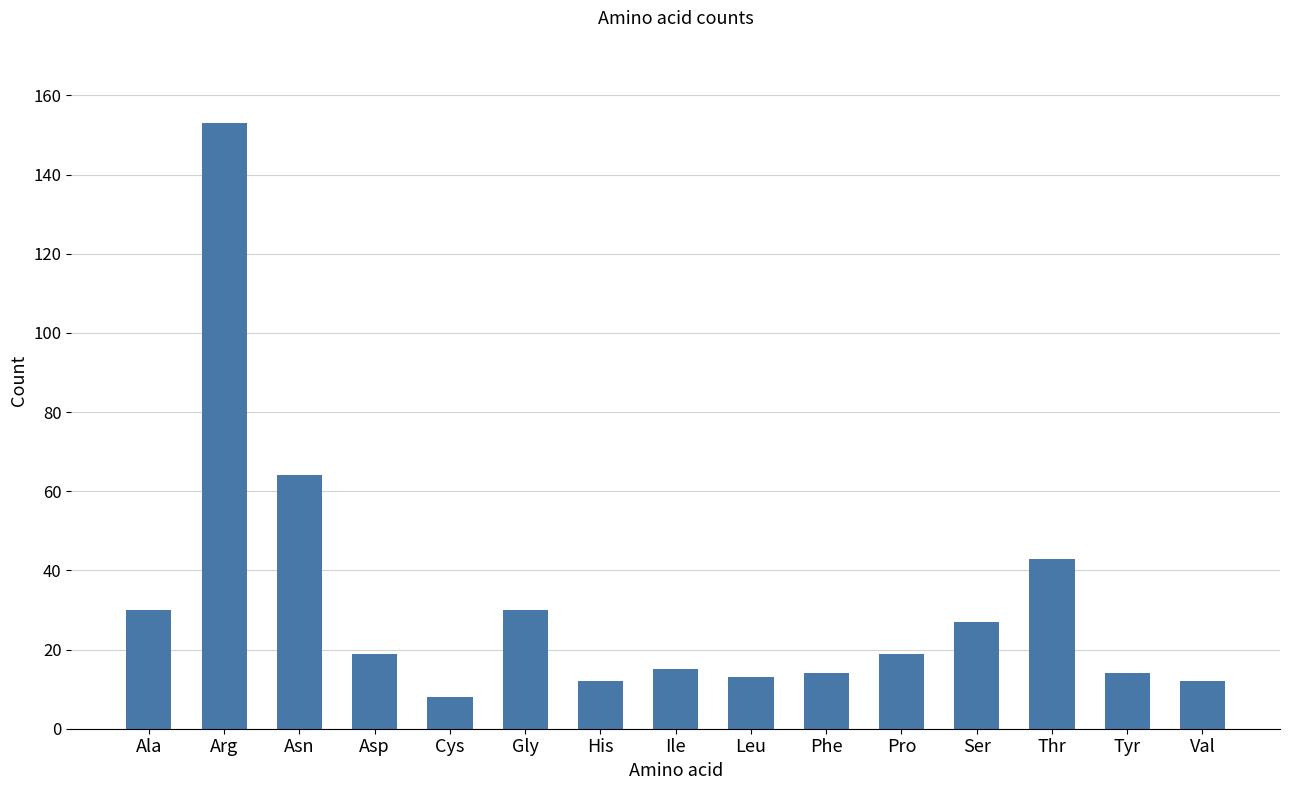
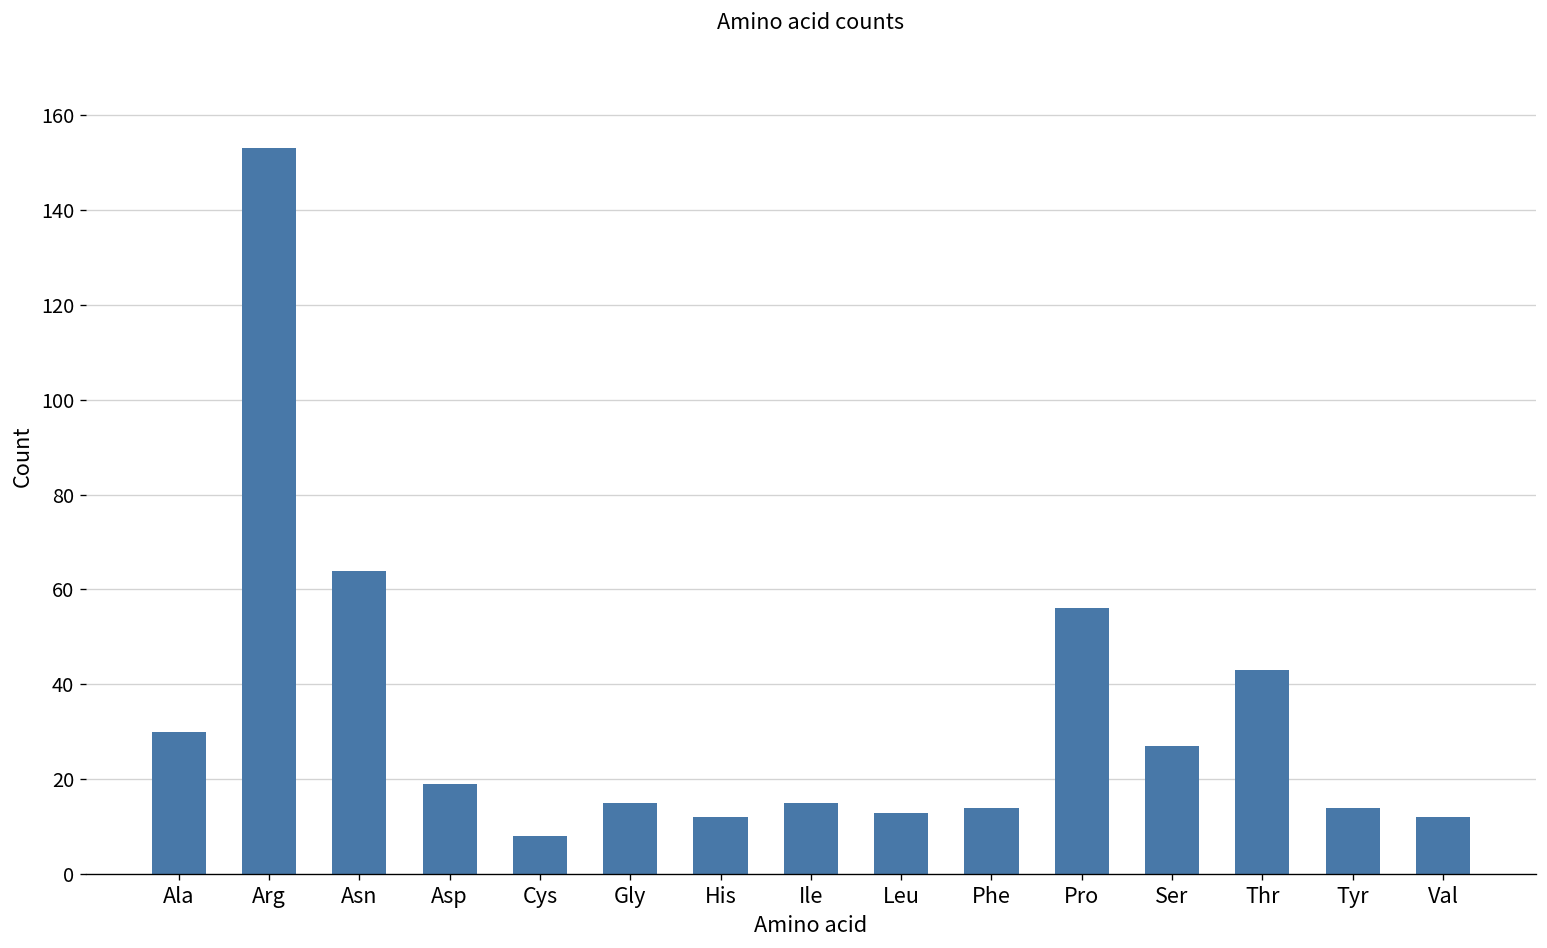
  {
    "Ala": 30,
    "Arg": 153,
    "Asn": 64,
    "Asp": 19,
    "Cys": 8,
-   "Gly": 30,
+   "Gly": 15,
    "His": 12,
    "Ile": 15,
    "Leu": 13,
    "Phe": 14,
-   "Pro": 19,
+   "Pro": 56,
    "Ser": 27,
    "Thr": 43,
    "Tyr": 14,
    "Val": 12
  }
